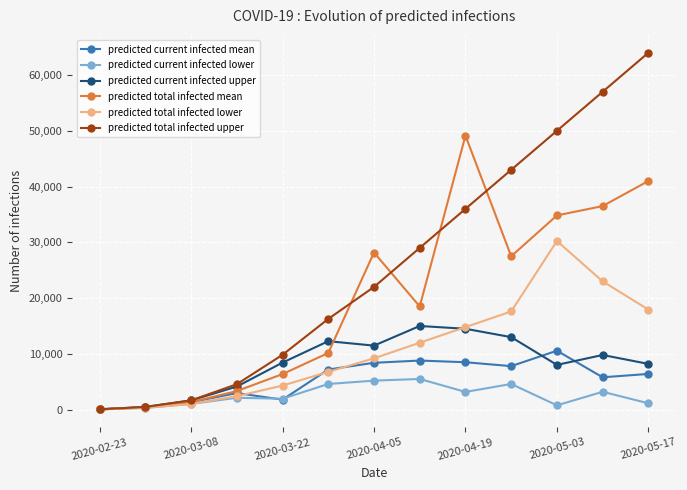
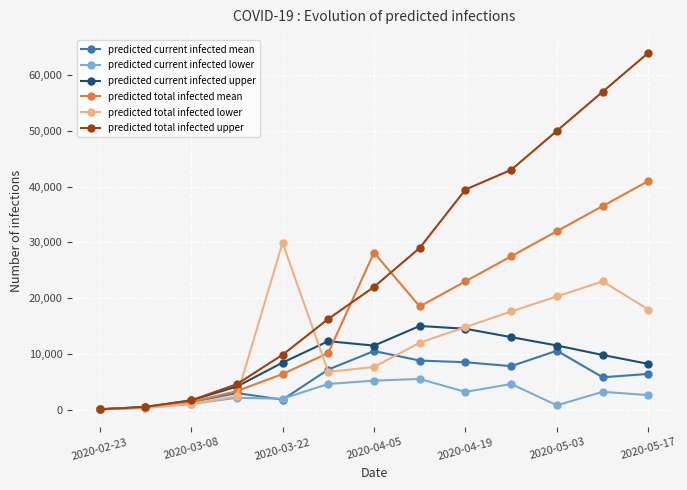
  {
    "predicted current infected mean": {
-     "2020-04-05": "8,000",
+     "2020-04-05": "11,000",
      "2020-04-19": "9,000",
      "2020-05-03": "11,000",
      "2020-05-17": "6,000"
    },
    "predicted current infected lower": {
      "2020-04-05": "5,000",
      "2020-04-19": "3,000",
      "2020-05-03": "1,000",
-     "2020-05-17": "1,000"
+     "2020-05-17": "3,000"
    },
    "predicted current infected upper": {
      "2020-03-22": "8,000",
      "2020-04-05": "11,000",
-     "2020-05-03": "8,000",
+     "2020-05-03": "12,000",
      "2020-05-17": "8,000"
    },
    "predicted total infected mean": {
      "2020-03-22": "6,000",
      "2020-04-05": "28,000",
-     "2020-04-19": "49,000",
-     "2020-05-03": "35,000",
+     "2020-04-19": "23,000",
+     "2020-05-03": "32,000",
      "2020-05-17": "41,000"
    },
    "predicted total infected lower": {
-     "2020-03-22": "4,000",
-     "2020-04-05": "9,000",
-     "2020-05-03": "30,000",
+     "2020-03-22": "30,000",
+     "2020-04-05": "8,000",
+     "2020-05-03": "20,000",
      "2020-05-17": "18,000"
    },
    "predicted total infected upper": {
      "2020-03-22": "10,000",
      "2020-04-05": "22,000",
-     "2020-04-19": "36,000",
+     "2020-04-19": "39,000",
      "2020-05-03": "50,000",
      "2020-05-17": "64,000"
    }
  }
